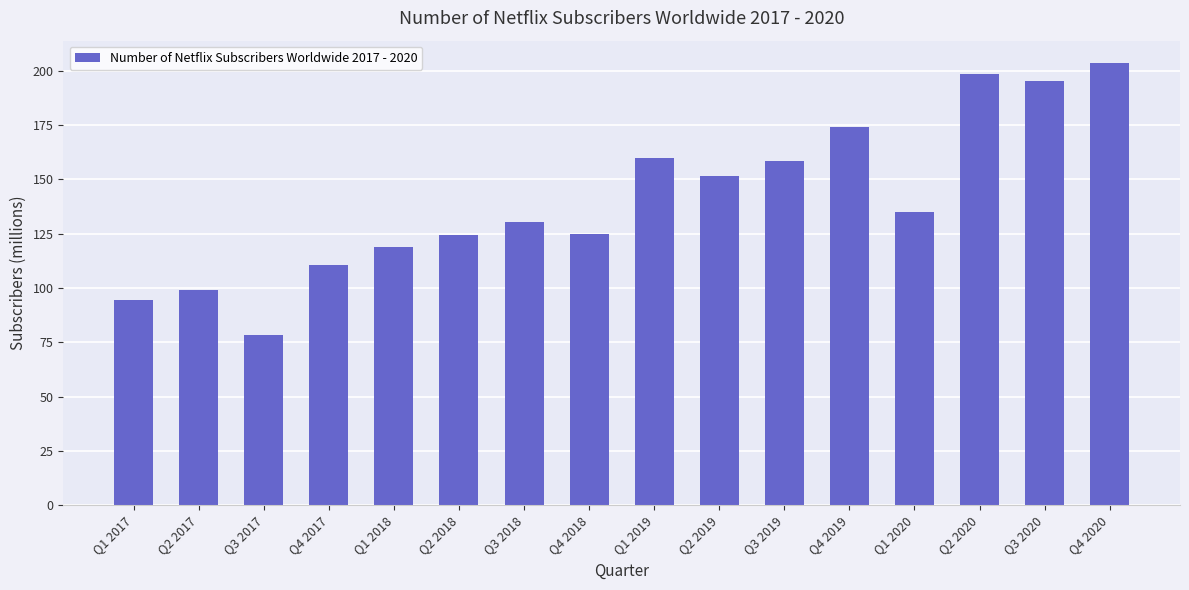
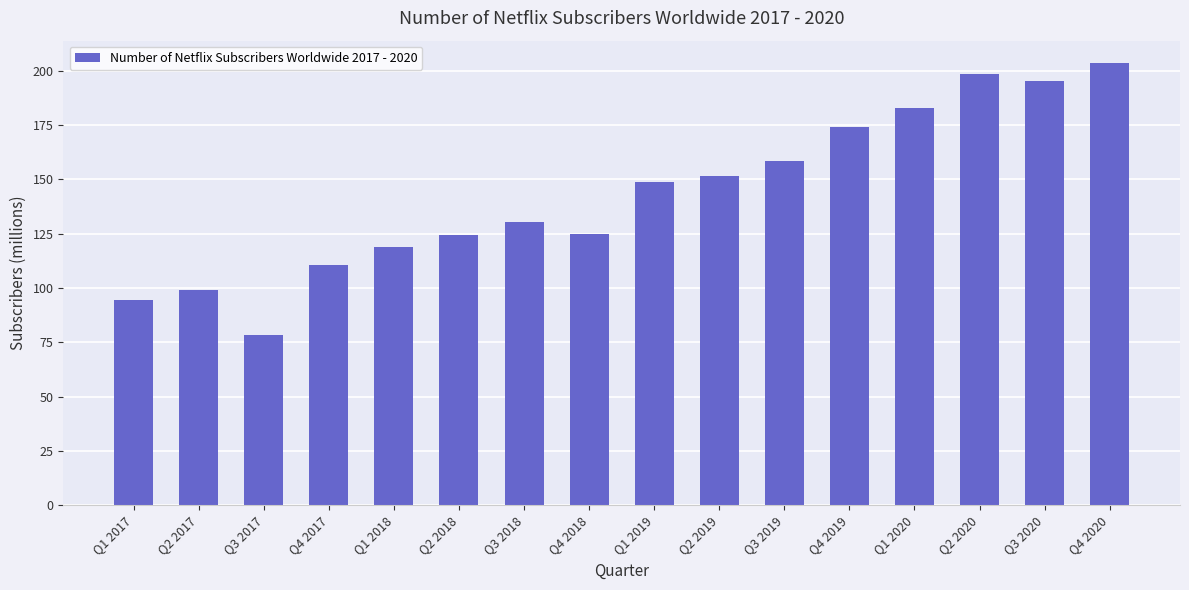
  {
    "Q1 2017": 94,
    "Q2 2017": 99,
    "Q3 2017": 79,
    "Q4 2017": 111,
    "Q1 2018": 119,
    "Q2 2018": 124,
    "Q3 2018": 130,
    "Q4 2018": 125,
-   "Q1 2019": 160,
+   "Q1 2019": 149,
    "Q2 2019": 152,
    "Q3 2019": 158,
    "Q4 2019": 174,
-   "Q1 2020": 135,
+   "Q1 2020": 183,
    "Q2 2020": 199,
    "Q3 2020": 195,
    "Q4 2020": 204
  }
